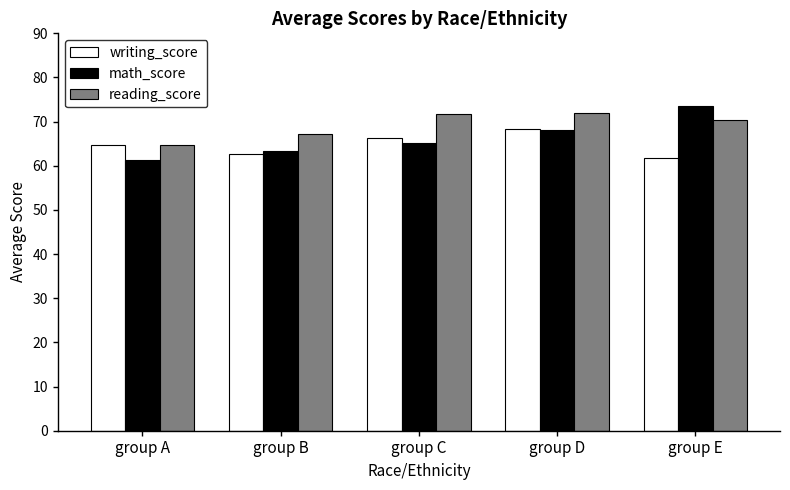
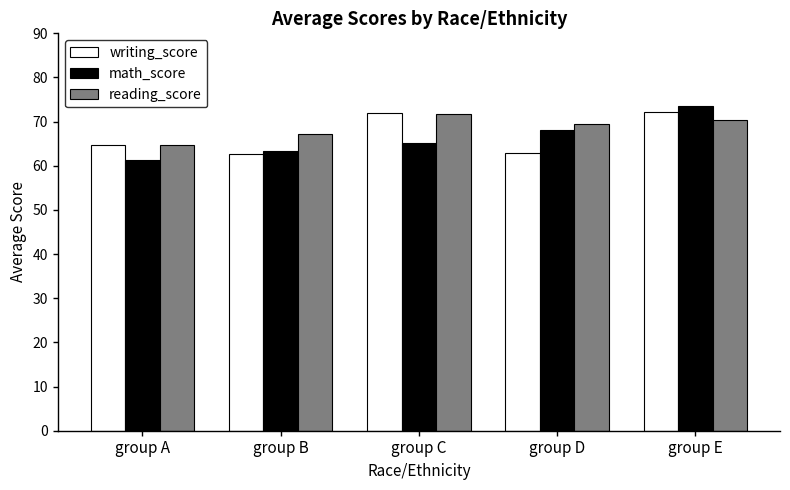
  {
    "writing_score": {
      "group A": 65,
      "group B": 63,
-     "group C": 66,
-     "group D": 68,
-     "group E": 62
+     "group C": 72,
+     "group D": 63,
+     "group E": 72
    },
    "math_score": {
      "group A": 61,
      "group B": 63,
      "group C": 65,
      "group D": 68,
      "group E": 73
    },
    "reading_score": {
      "group A": 65,
      "group B": 67,
      "group C": 72,
-     "group D": 72,
+     "group D": 70,
      "group E": 70
    }
  }
